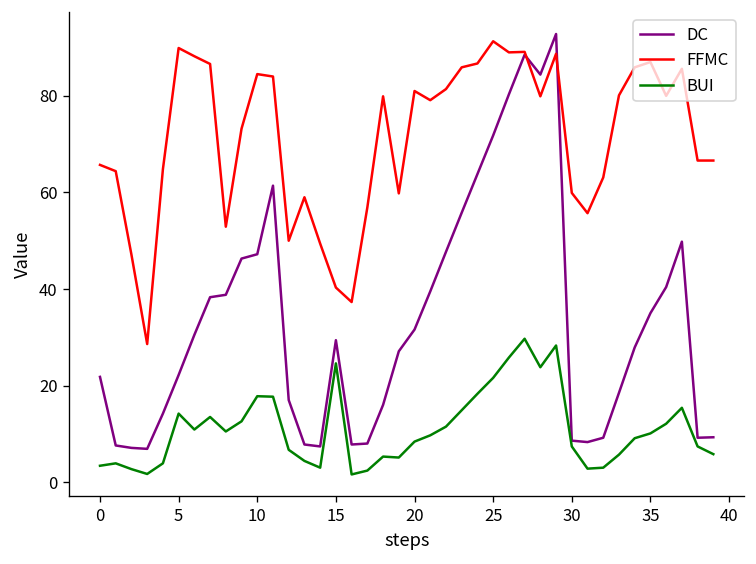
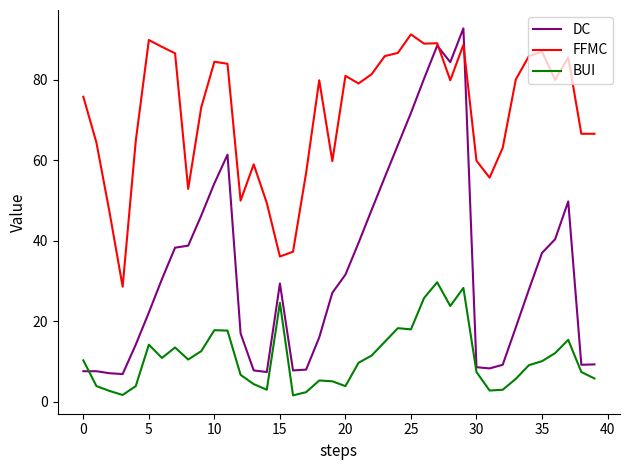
  {
    "DC": {
-     "0": 22,
+     "0": 8,
      "5": 22,
-     "10": 47,
+     "10": 54,
      "15": 29,
      "20": 32,
      "25": 72,
      "30": 9,
-     "35": 35
+     "35": 37
    },
    "FFMC": {
-     "0": 66,
+     "0": 76,
      "5": 90,
      "10": 85,
-     "15": 40,
+     "15": 36,
      "20": 81,
      "25": 91,
      "30": 60
    },
    "BUI": {
-     "0": 3,
+     "0": 10,
      "5": 14,
      "10": 18,
      "15": 25,
-     "20": 8,
-     "25": 22,
+     "20": 4,
+     "25": 18,
      "30": 7,
      "35": 10
    }
  }
